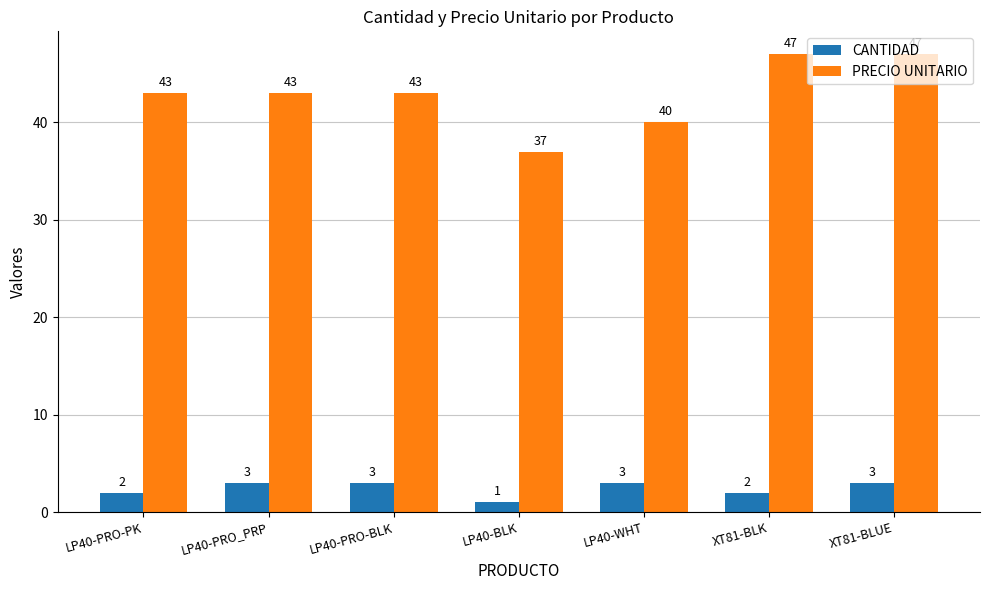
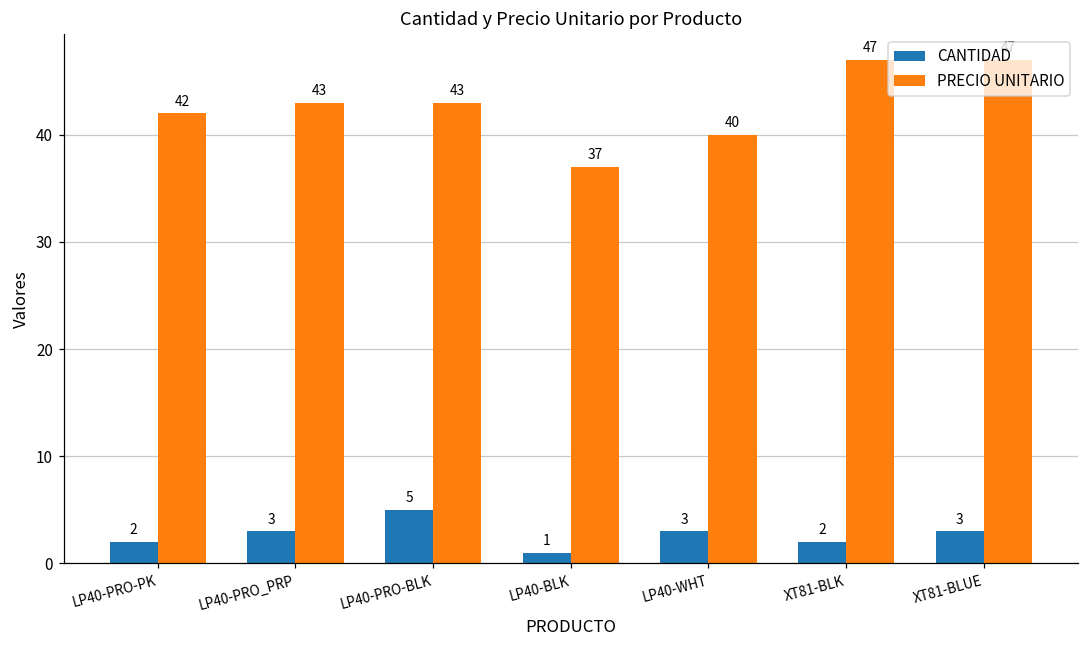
  {
    "CANTIDAD": {
      "LP40-PRO-PK": 2,
      "LP40-PRO_PRP": 3,
-     "LP40-PRO-BLK": 3,
+     "LP40-PRO-BLK": 5,
      "LP40-BLK": 1,
      "LP40-WHT": 3,
      "XT81-BLK": 2,
      "XT81-BLUE": 3
    },
    "PRECIO UNITARIO": {
-     "LP40-PRO-PK": 43,
+     "LP40-PRO-PK": 42,
      "LP40-PRO_PRP": 43,
      "LP40-PRO-BLK": 43,
      "LP40-BLK": 37,
      "LP40-WHT": 40,
      "XT81-BLK": 47
    }
  }
